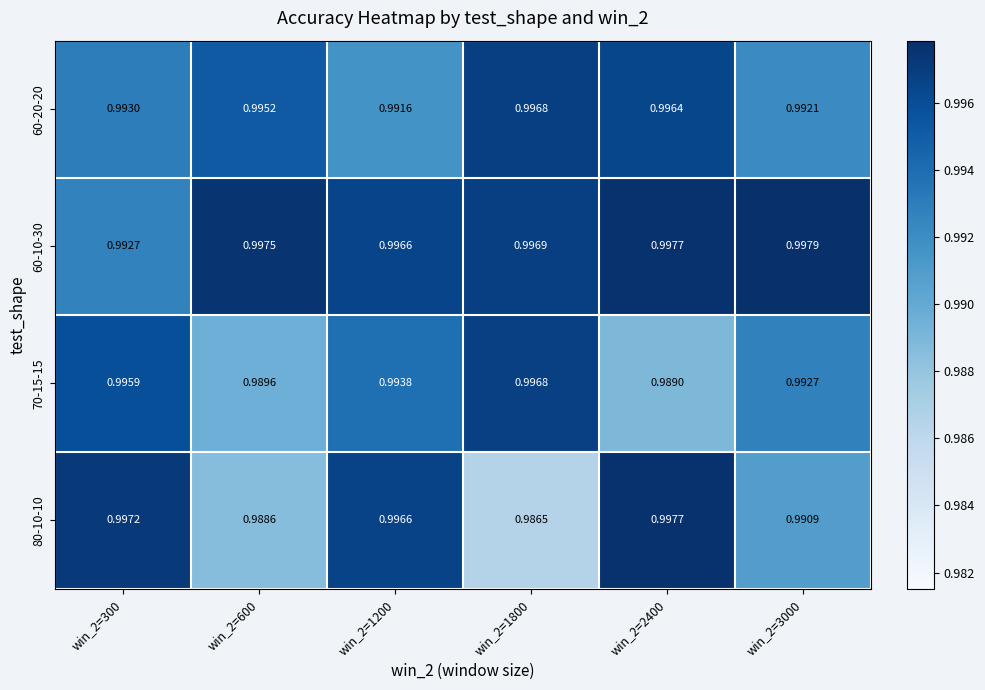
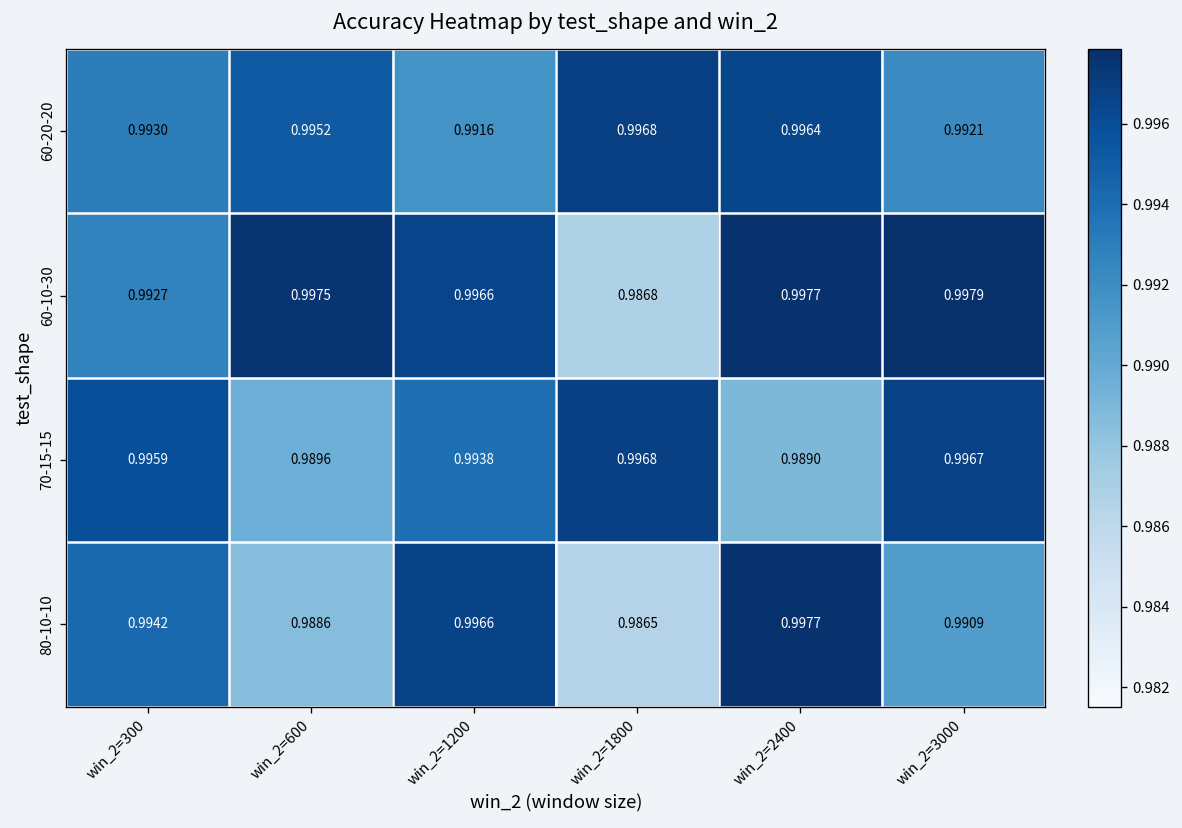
  {
    "60-20-20": {
      "win_2=300": 0.9930,
      "win_2=600": 0.9952,
      "win_2=1200": 0.9916,
      "win_2=1800": 0.9968,
      "win_2=2400": 0.9964,
      "win_2=3000": 0.9921
    },
    "60-10-30": {
      "win_2=300": 0.9927,
      "win_2=600": 0.9975,
      "win_2=1200": 0.9966,
-     "win_2=1800": 0.9969,
+     "win_2=1800": 0.9868,
      "win_2=2400": 0.9977,
      "win_2=3000": 0.9979
    },
    "70-15-15": {
      "win_2=300": 0.9959,
      "win_2=600": 0.9896,
      "win_2=1200": 0.9938,
      "win_2=1800": 0.9968,
      "win_2=2400": 0.9890,
-     "win_2=3000": 0.9927
+     "win_2=3000": 0.9967
    },
    "80-10-10": {
-     "win_2=300": 0.9972,
+     "win_2=300": 0.9942,
      "win_2=600": 0.9886,
      "win_2=1200": 0.9966,
      "win_2=1800": 0.9865,
      "win_2=2400": 0.9977,
      "win_2=3000": 0.9909
    }
  }
